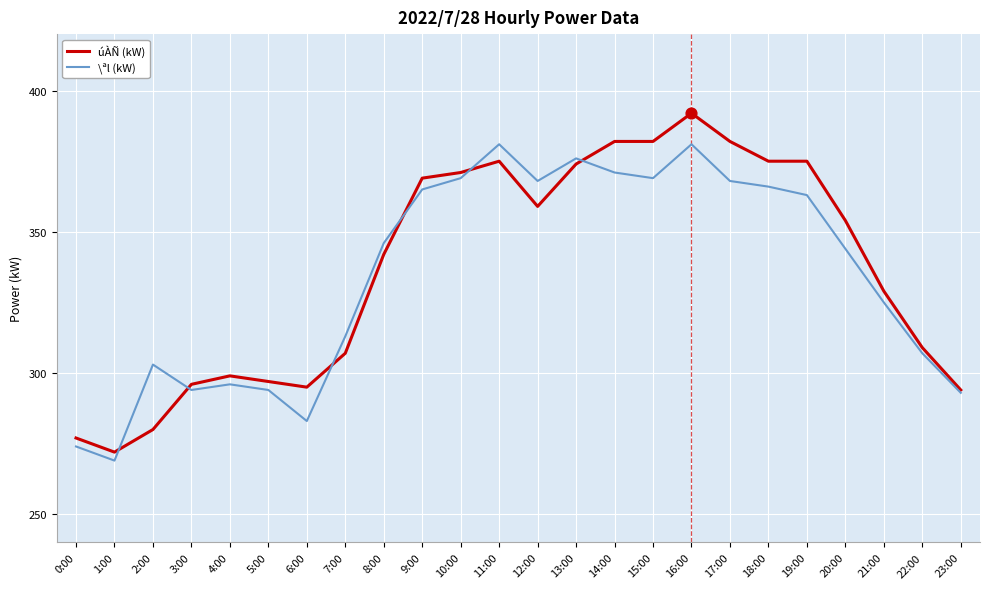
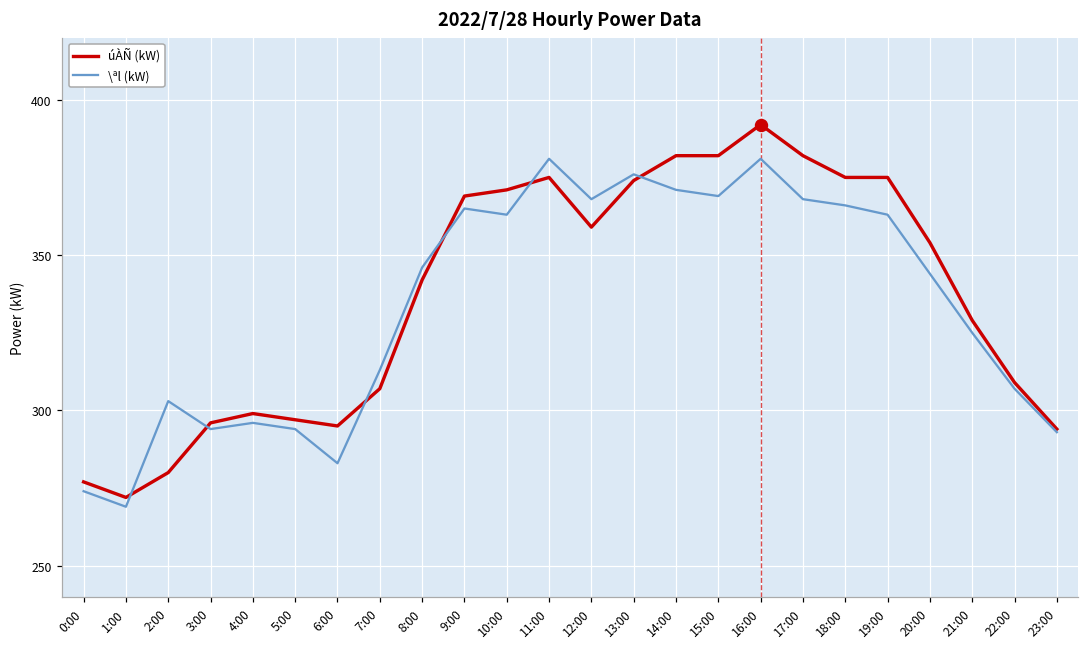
  {
    "\\ªl (kW)": {
      "0:00": 274,
      "1:00": 269,
      "2:00": 303,
      "3:00": 294,
      "4:00": 296,
      "5:00": 294,
      "6:00": 283,
      "7:00": 313,
      "8:00": 346,
      "9:00": 365,
-     "10:00": 369,
+     "10:00": 363,
      "11:00": 381,
      "12:00": 368,
      "13:00": 376,
      "14:00": 371,
      "15:00": 369,
      "16:00": 381,
      "17:00": 368,
      "18:00": 366,
      "19:00": 363,
      "20:00": 344,
      "21:00": 325,
      "22:00": 307,
      "23:00": 293
    }
  }
